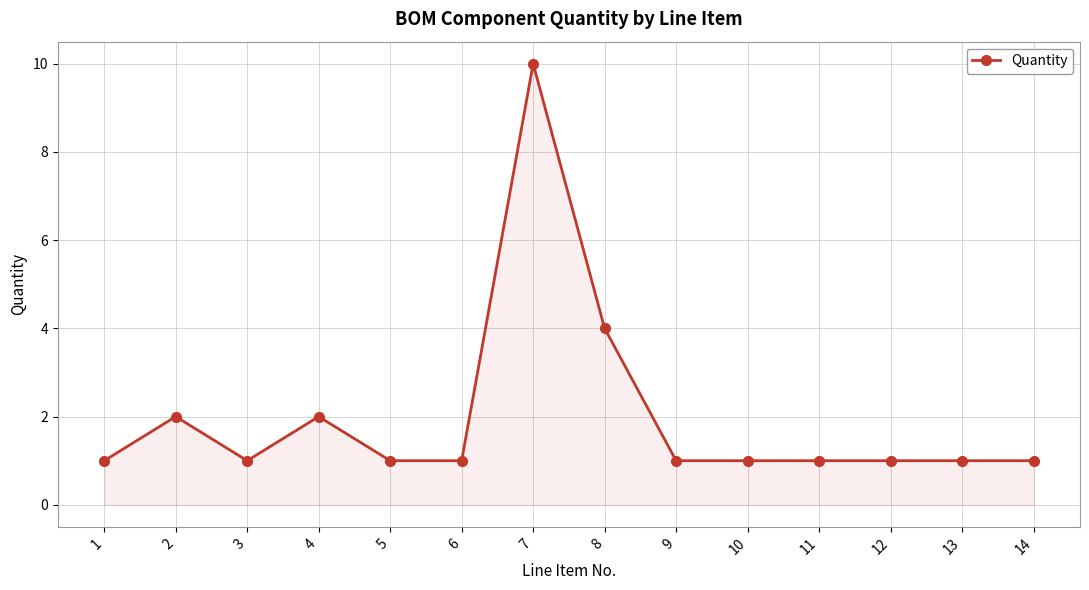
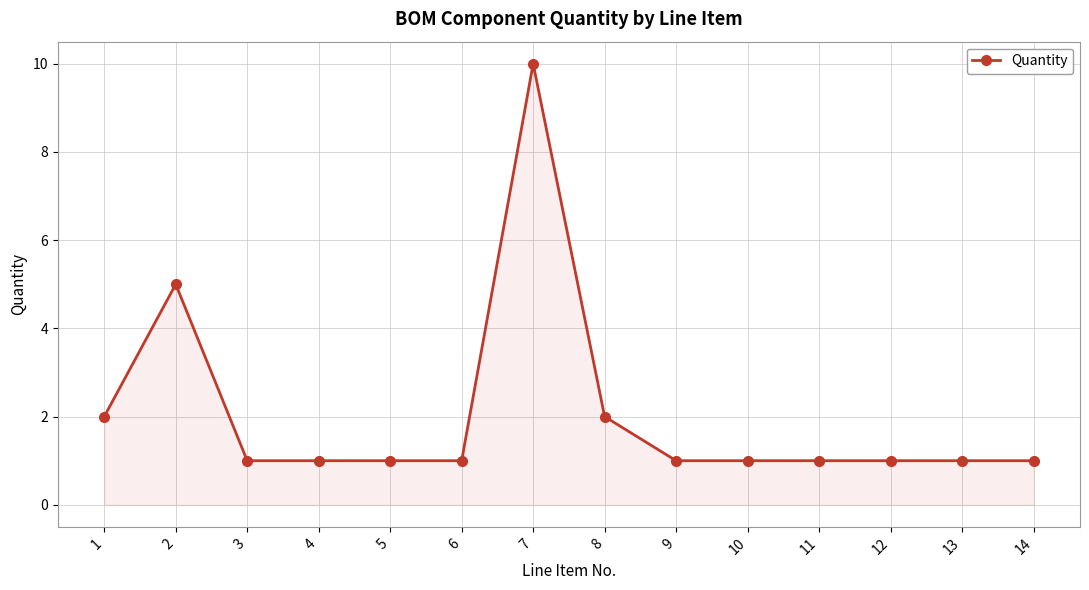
  {
-   "1": 1,
-   "2": 2,
+   "1": 2,
+   "2": 5,
    "3": 1,
-   "4": 2,
+   "4": 1,
    "5": 1,
    "6": 1,
    "7": 10,
-   "8": 4,
+   "8": 2,
    "9": 1,
    "10": 1,
    "11": 1,
    "12": 1,
    "13": 1,
    "14": 1
  }
